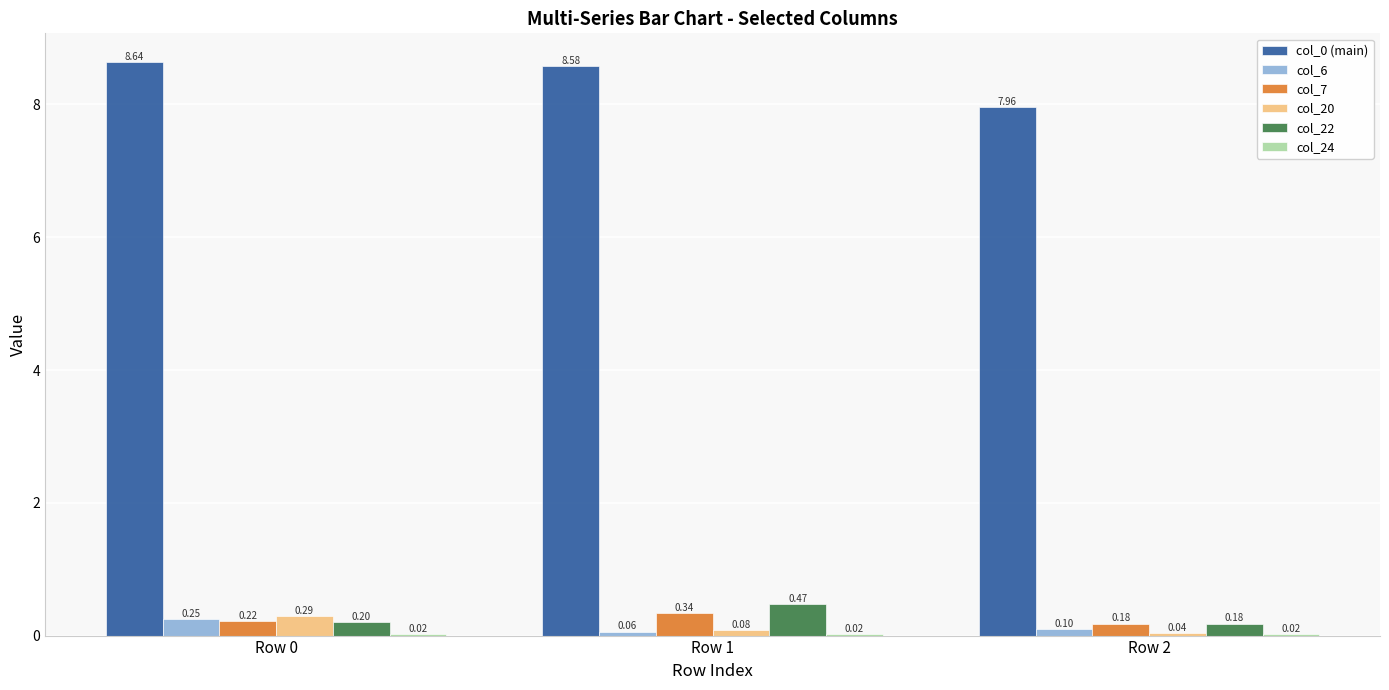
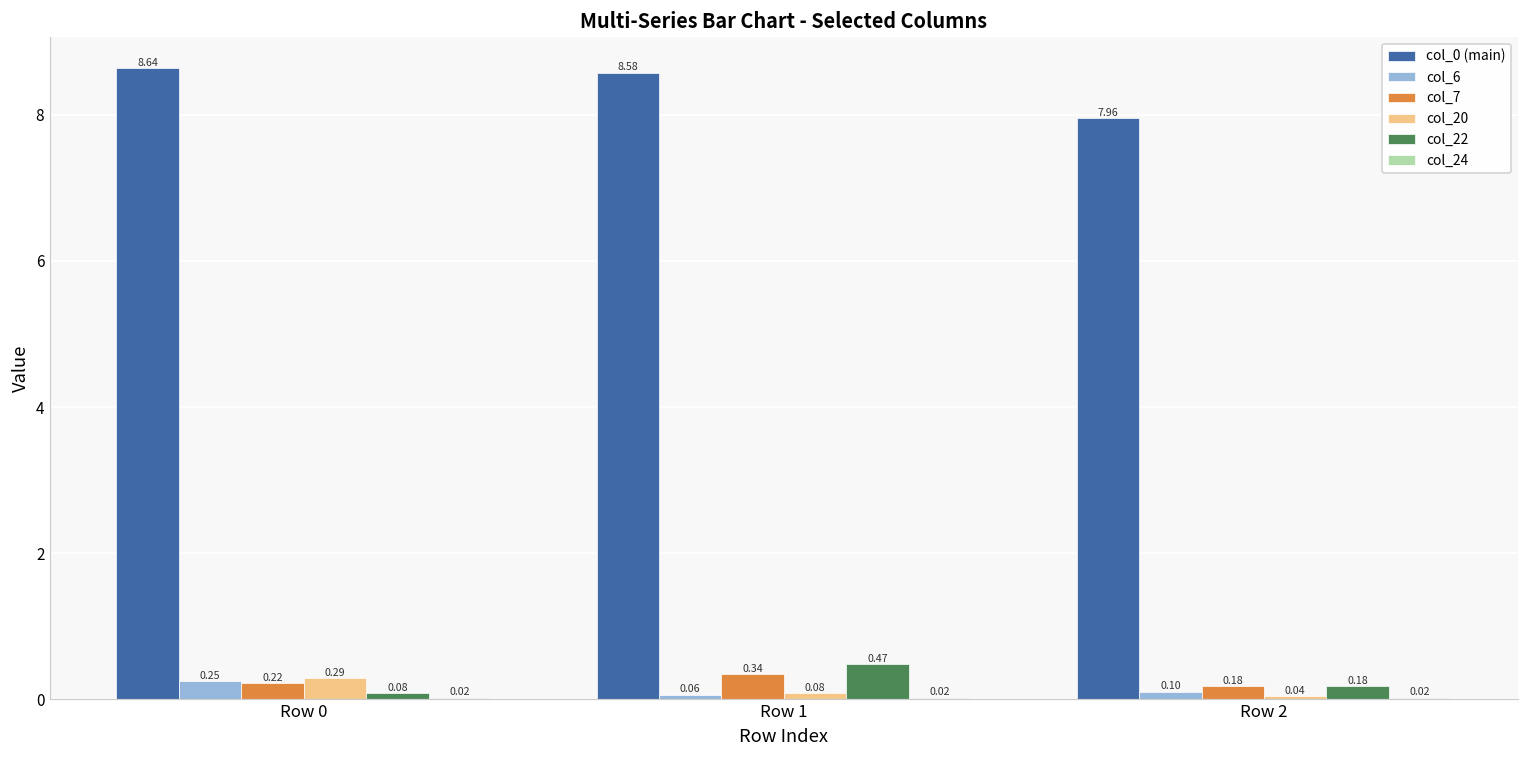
  {
    "col_0 (main)": {
      "Row 0": 8.64,
      "Row 1": 8.58,
      "Row 2": 7.96
    },
    "col_6": {
      "Row 0": 0.25,
      "Row 1": 0.06,
      "Row 2": 0.10
    },
    "col_7": {
      "Row 0": 0.22,
      "Row 1": 0.34,
      "Row 2": 0.18
    },
    "col_20": {
      "Row 0": 0.29,
      "Row 1": 0.08,
      "Row 2": 0.04
    },
    "col_22": {
-     "Row 0": 0.20,
+     "Row 0": 0.08,
      "Row 1": 0.47,
      "Row 2": 0.18
    },
    "col_24": {
      "Row 0": 0.02,
      "Row 1": 0.02,
      "Row 2": 0.02
    }
  }
